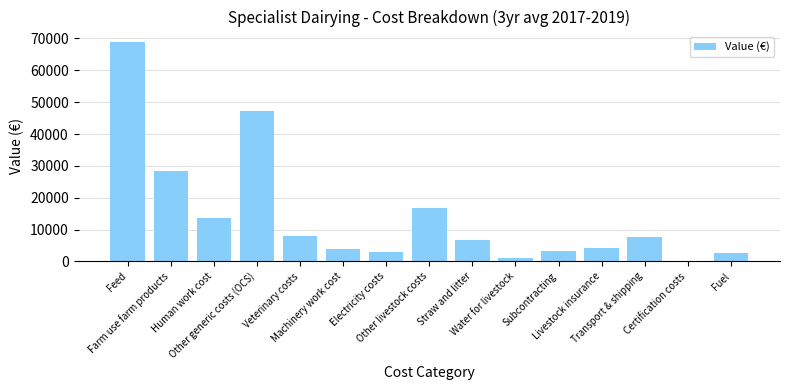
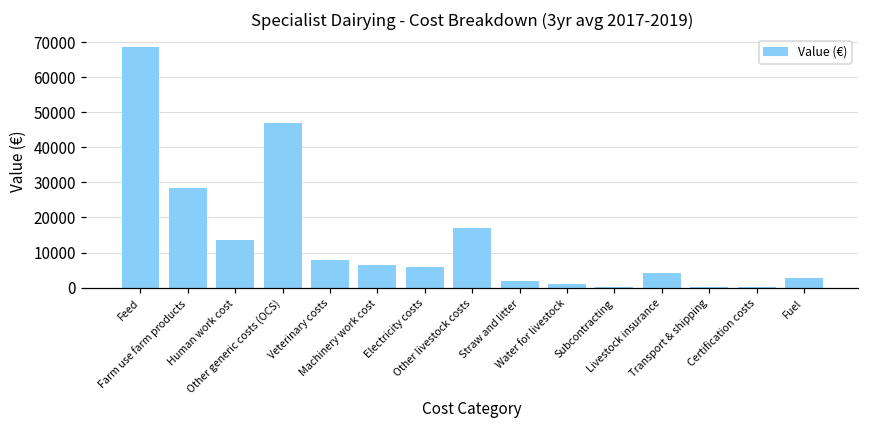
  {
    "Feed": 69000,
    "Farm use farm products": 28000,
    "Human work cost": 14000,
    "Other generic costs (OCS)": 47000,
    "Veterinary costs": 8000,
-   "Machinery work cost": 4000,
-   "Electricity costs": 3000,
+   "Machinery work cost": 6000,
+   "Electricity costs": 6000,
    "Other livestock costs": 17000,
-   "Straw and litter": 7000,
+   "Straw and litter": 2000,
    "Water for livestock": 1000,
-   "Subcontracting": 3000,
+   "Subcontracting": 0,
    "Livestock insurance": 4000,
-   "Transport & shipping": 8000,
+   "Transport & shipping": 0,
    "Fuel": 3000
  }
